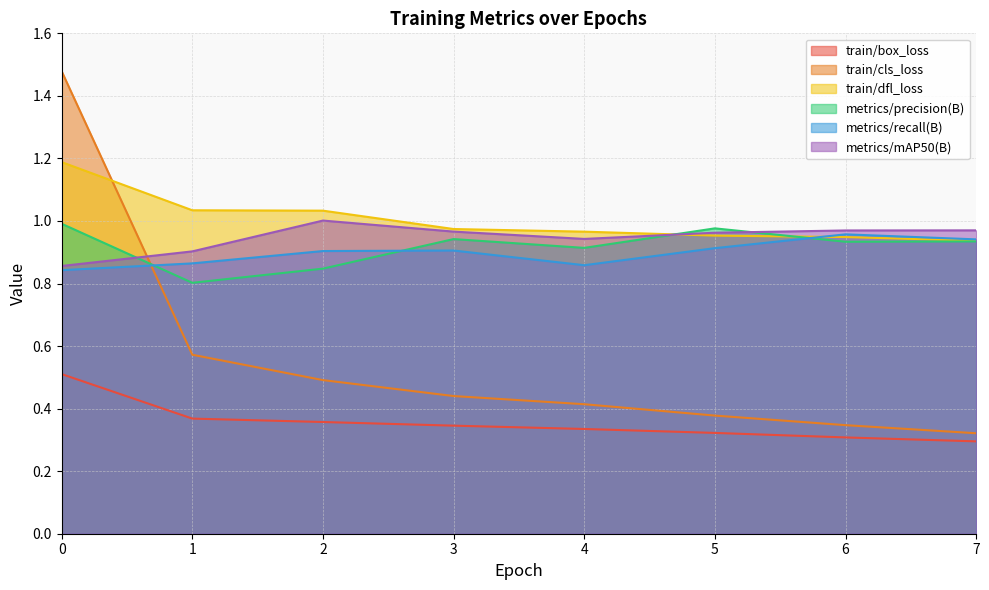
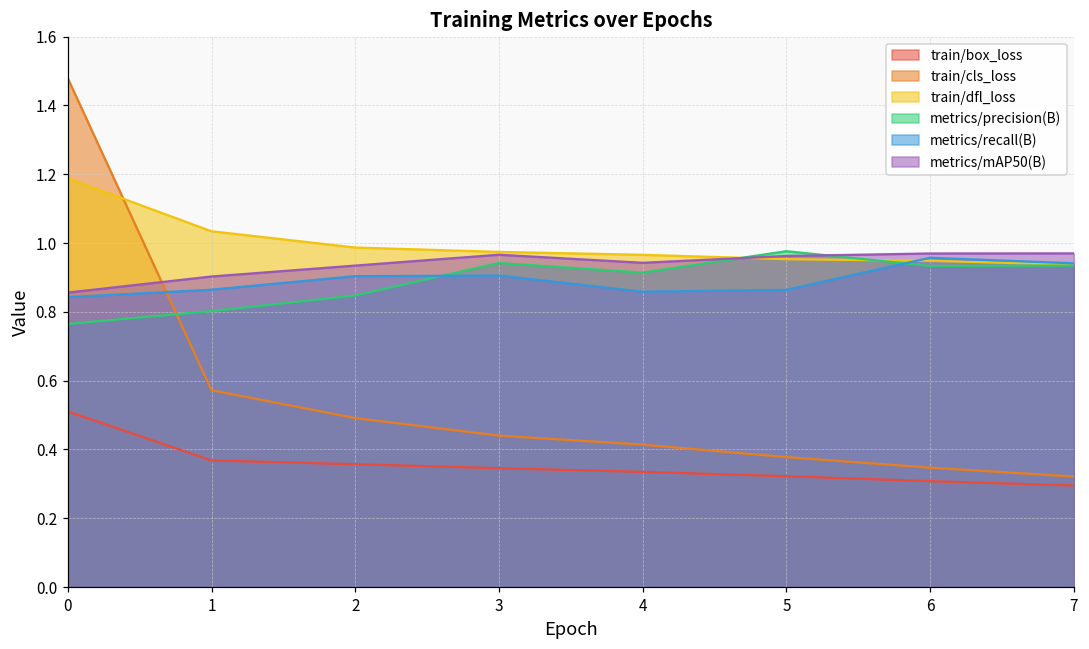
  {
    "train/dfl_loss": {
      "0": 1.19,
      "1": 1.03,
-     "2": 1.03,
+     "2": 0.99,
      "3": 0.97,
      "4": 0.97,
      "5": 0.95,
      "6": 0.95
    },
    "metrics/precision(B)": {
-     "0": 0.99,
+     "0": 0.76,
      "1": 0.80,
      "2": 0.85,
      "3": 0.94,
      "4": 0.91,
      "5": 0.98,
      "6": 0.93
    },
    "metrics/recall(B)": {
      "0": 0.84,
      "1": 0.86,
      "2": 0.90,
      "3": 0.91,
      "4": 0.86,
-     "5": 0.91,
+     "5": 0.86,
      "6": 0.96
    },
    "metrics/mAP50(B)": {
      "0": 0.86,
      "1": 0.90,
-     "2": 1.00,
+     "2": 0.93,
      "3": 0.97,
      "4": 0.94,
      "5": 0.96,
      "6": 0.97,
      "7": 0.97
    }
  }
